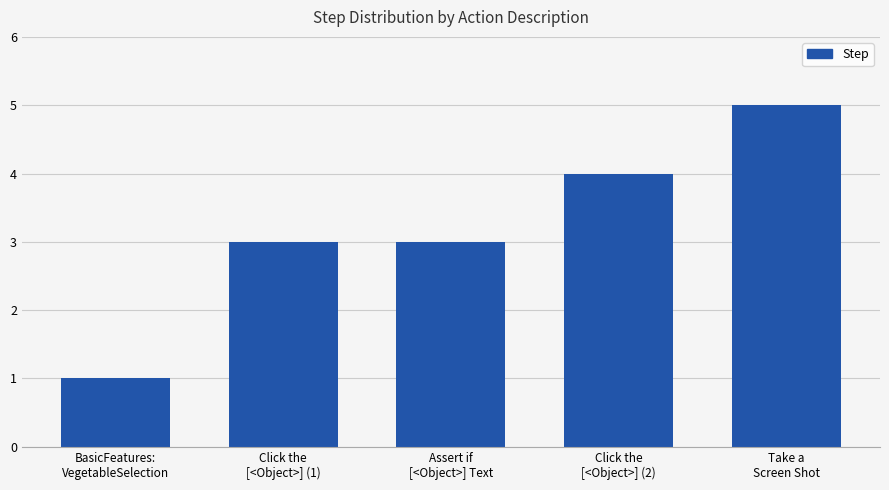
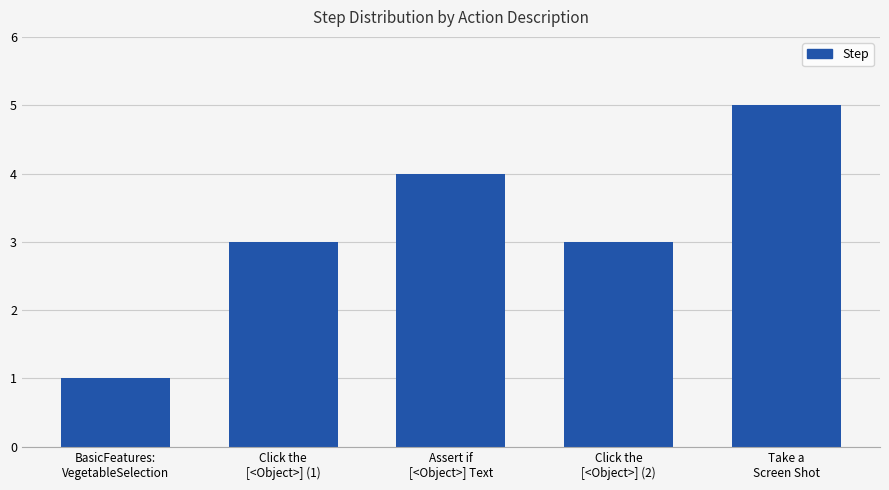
  {
    "BasicFeatures: VegetableSelection": 1,
    "Click the [<Object>] (1)": 3,
-   "Assert if [<Object>] Text": 3,
-   "Click the [<Object>] (2)": 4,
+   "Assert if [<Object>] Text": 4,
+   "Click the [<Object>] (2)": 3,
    "Take a Screen Shot": 5
  }
